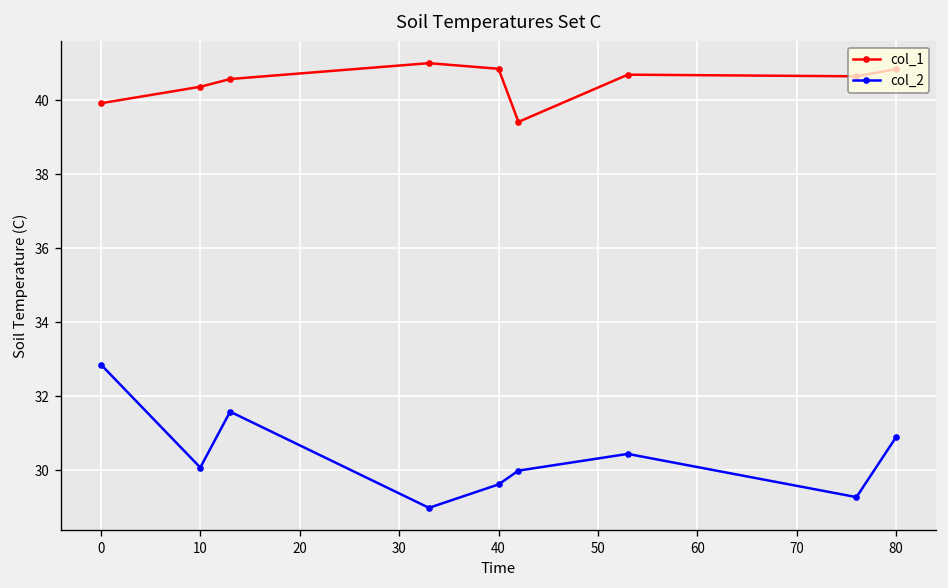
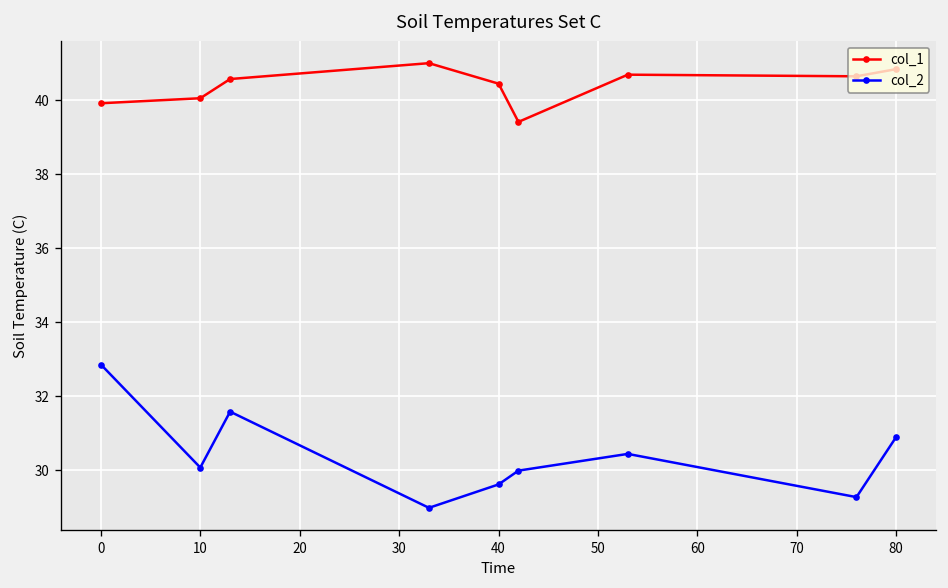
  {
    "col_1": {
      "0": 39.9,
-     "10": 40.4,
-     "40": 40.9
+     "10": 40.1,
+     "40": 40.5
    },
    "col_2": {
      "0": 32.9,
      "10": 30.1,
      "40": 29.6,
      "80": 30.9
    }
  }
